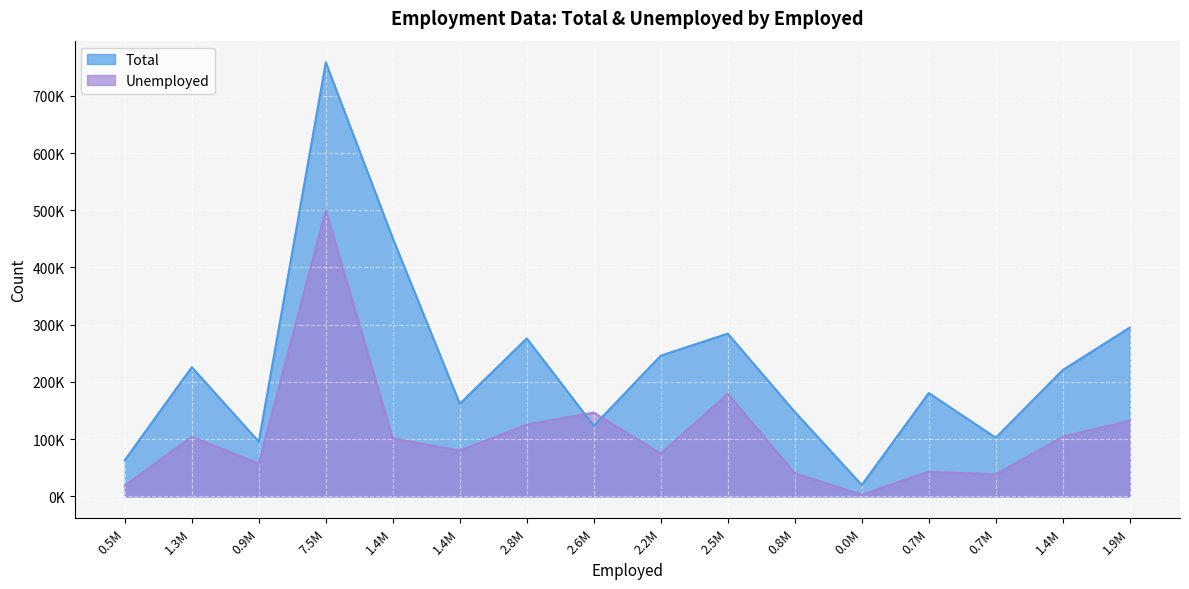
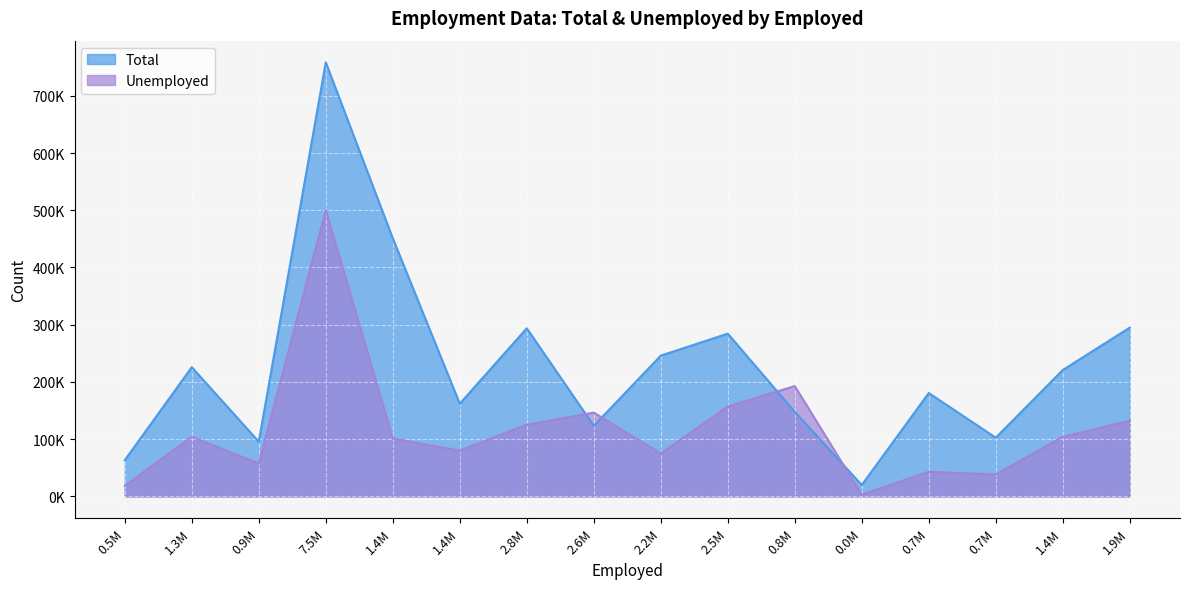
  {
    "Total": {
      "0.5M": 60000,
      "1.3M": 230000,
      "0.9M": 100000,
      "7.5M": 760000,
-     "2.8M": 280000,
+     "2.8M": 290000,
      "2.6M": 120000,
      "2.2M": 250000,
      "2.5M": 280000,
      "0.8M": 150000,
      "0.0M": 20000,
      "1.9M": 290000
    },
    "Unemployed": {
      "0.5M": 20000,
      "1.3M": 100000,
      "0.9M": 60000,
      "7.5M": 500000,
      "2.8M": 130000,
      "2.6M": 150000,
      "2.2M": 80000,
-     "2.5M": 180000,
-     "0.8M": 40000,
+     "2.5M": 160000,
+     "0.8M": 190000,
      "0.0M": 0,
      "1.9M": 130000
    }
  }
